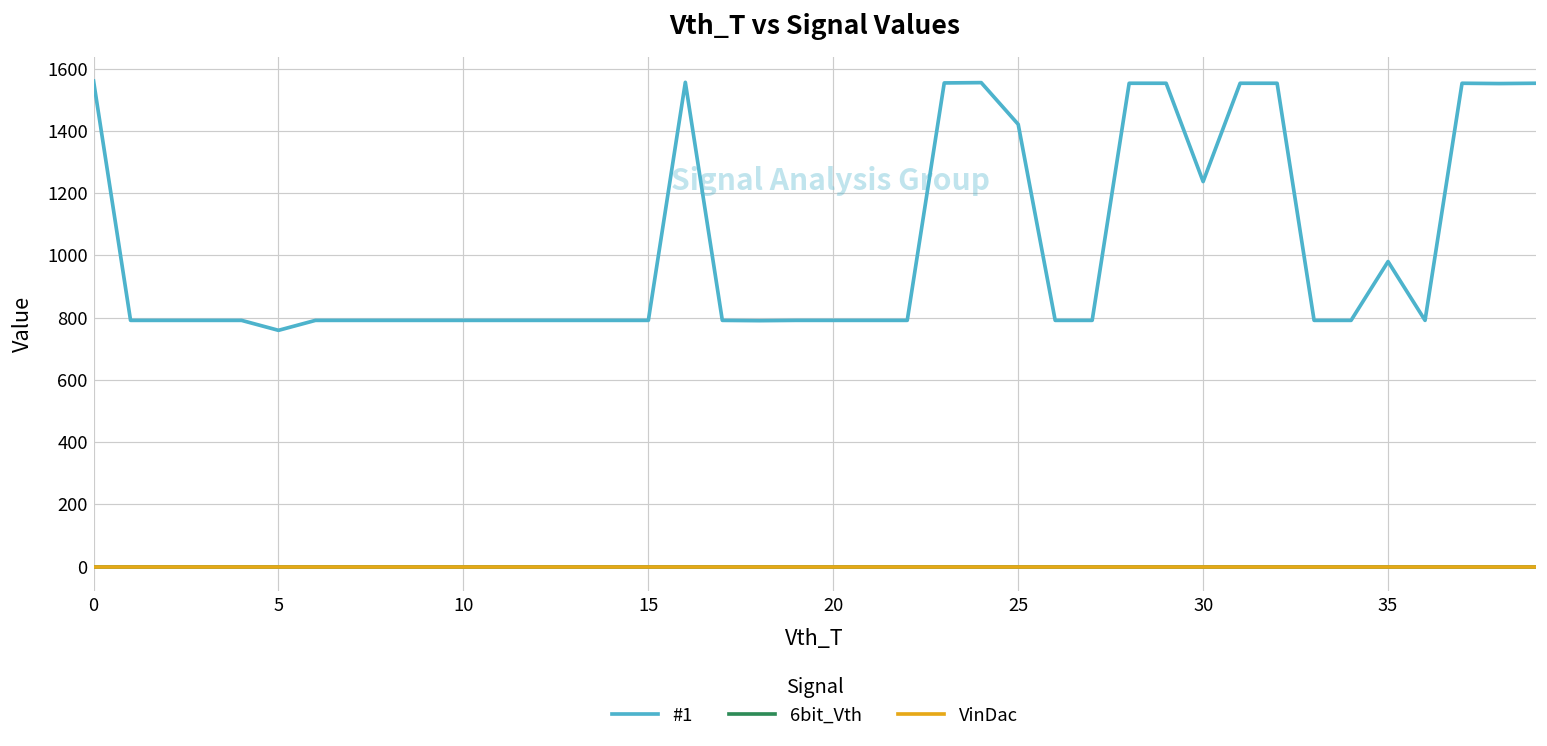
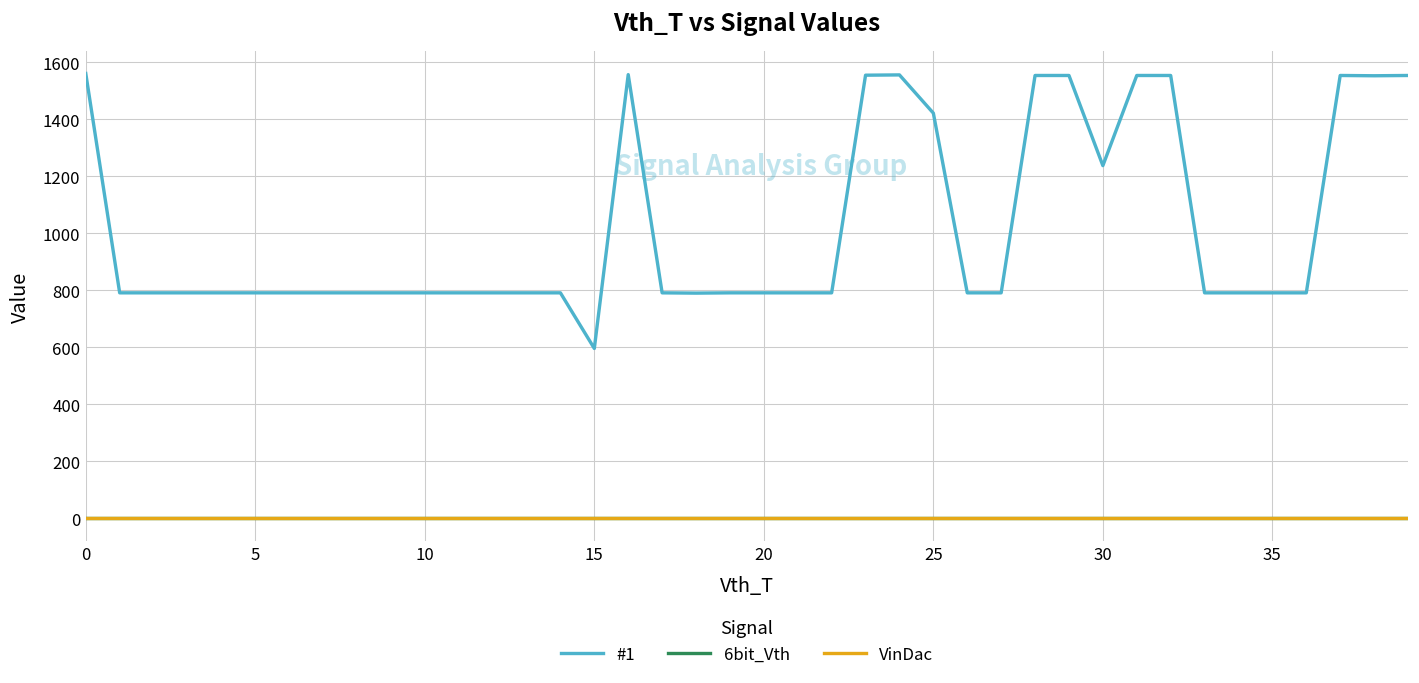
  {
    "#1": {
      "0": 1560,
-     "5": 760,
+     "5": 790,
      "10": 790,
-     "15": 790,
+     "15": 600,
      "20": 790,
      "25": 1420,
      "30": 1240,
-     "35": 980
+     "35": 790
    },
    "VinDac": {
      "0": 0,
      "5": 0,
      "10": 0,
      "15": 0,
      "20": 0,
      "25": 0,
      "30": 0,
      "35": 0
    }
  }
